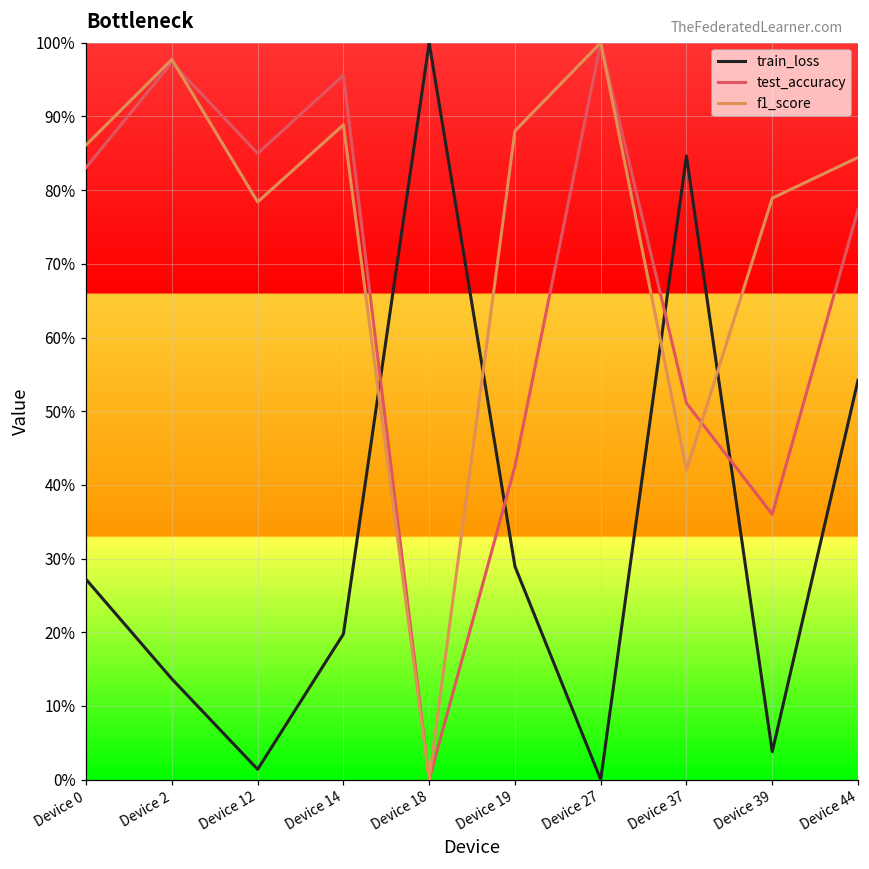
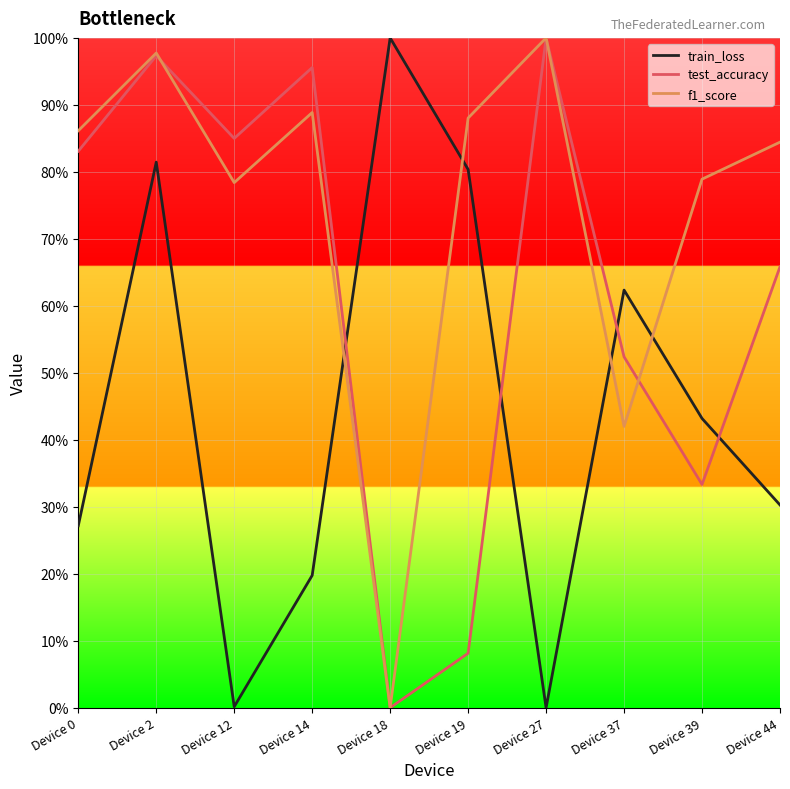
  {
    "train_loss": {
      "Device 0": "27%",
-     "Device 2": "14%",
-     "Device 12": "1%",
+     "Device 2": "81%",
+     "Device 12": "0%",
      "Device 14": "20%",
      "Device 18": "100%",
-     "Device 19": "29%",
+     "Device 19": "80%",
      "Device 27": "0%",
-     "Device 37": "85%",
-     "Device 39": "4%",
-     "Device 44": "54%"
+     "Device 37": "62%",
+     "Device 39": "43%",
+     "Device 44": "30%"
    },
    "test_accuracy": {
      "Device 0": "83%",
      "Device 2": "97%",
      "Device 12": "85%",
      "Device 14": "96%",
-     "Device 19": "42%",
-     "Device 37": "51%",
-     "Device 39": "36%",
-     "Device 44": "77%"
+     "Device 19": "8%",
+     "Device 37": "52%",
+     "Device 39": "33%",
+     "Device 44": "66%"
    },
    "f1_score": {
      "Device 0": "86%",
      "Device 2": "98%",
      "Device 12": "78%",
      "Device 14": "89%",
      "Device 19": "88%",
      "Device 37": "42%",
      "Device 39": "79%",
      "Device 44": "84%"
    }
  }
